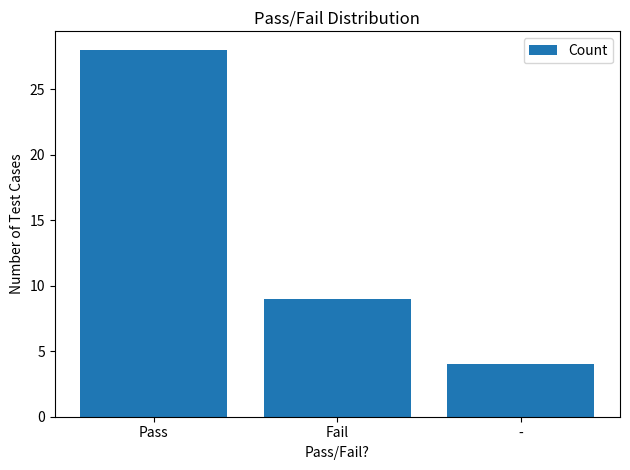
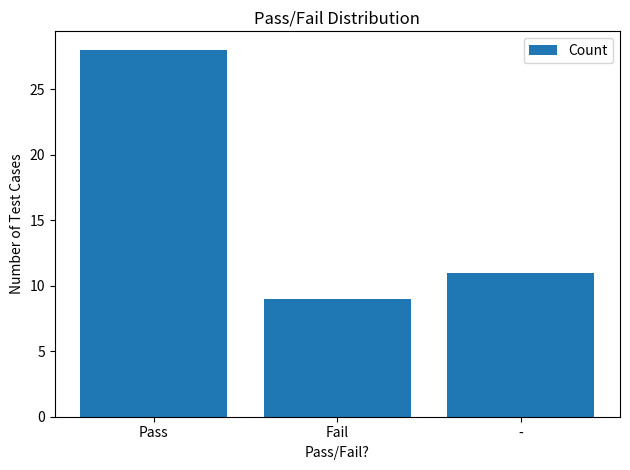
  {
    "Pass": 28,
    "Fail": 9,
-   "-": 4
+   "-": 11
  }
